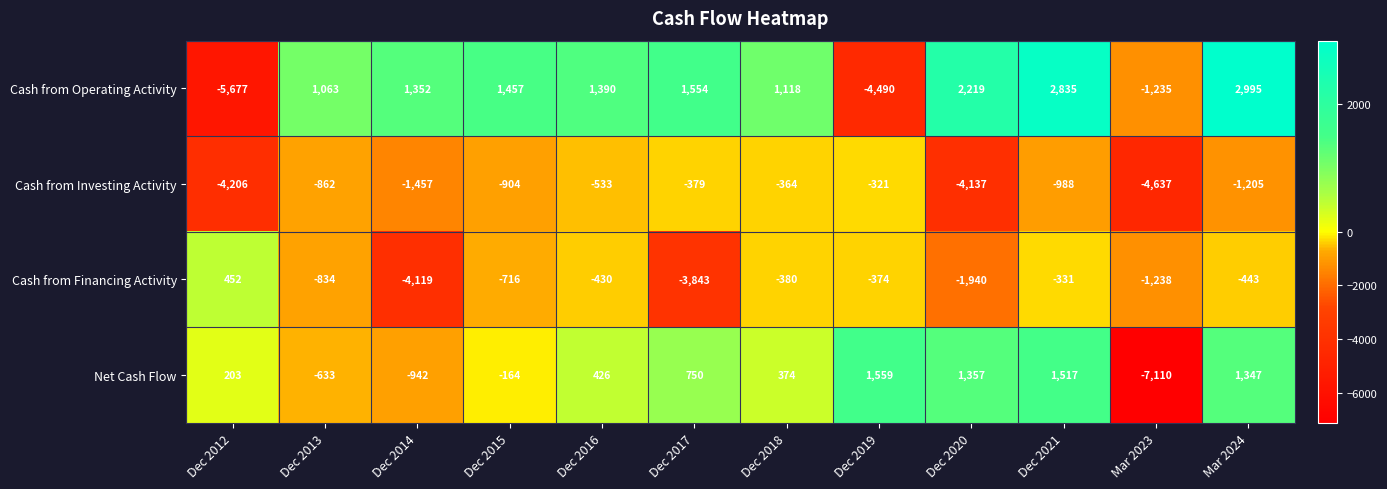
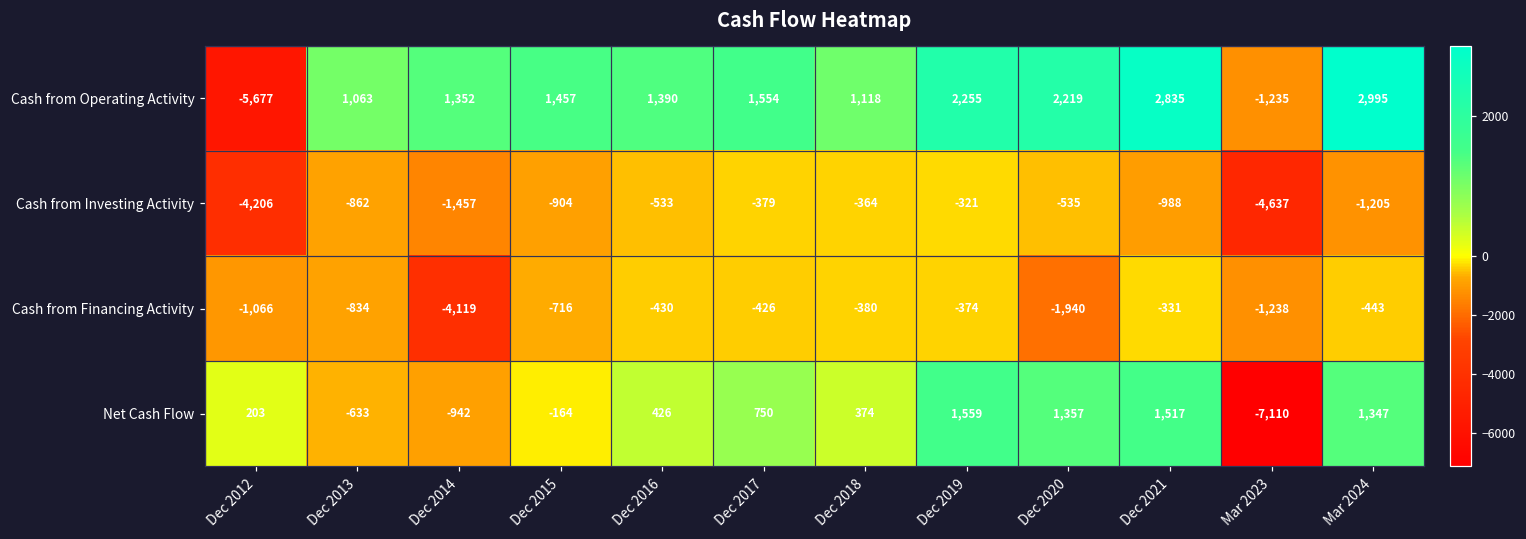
  {
    "Cash from Operating Activity": {
      "Dec 2012": "-5,677",
      "Dec 2013": "1,063",
      "Dec 2014": "1,352",
      "Dec 2015": "1,457",
      "Dec 2016": "1,390",
      "Dec 2017": "1,554",
      "Dec 2018": "1,118",
-     "Dec 2019": "-4,490",
+     "Dec 2019": "2,255",
      "Dec 2020": "2,219",
      "Dec 2021": "2,835",
      "Mar 2023": "-1,235",
      "Mar 2024": "2,995"
    },
    "Cash from Investing Activity": {
      "Dec 2012": "-4,206",
      "Dec 2013": "-862",
      "Dec 2014": "-1,457",
      "Dec 2015": "-904",
      "Dec 2016": "-533",
      "Dec 2017": "-379",
      "Dec 2018": "-364",
      "Dec 2019": "-321",
-     "Dec 2020": "-4,137",
+     "Dec 2020": "-535",
      "Dec 2021": "-988",
      "Mar 2023": "-4,637",
      "Mar 2024": "-1,205"
    },
    "Cash from Financing Activity": {
-     "Dec 2012": "452",
+     "Dec 2012": "-1,066",
      "Dec 2013": "-834",
      "Dec 2014": "-4,119",
      "Dec 2015": "-716",
      "Dec 2016": "-430",
-     "Dec 2017": "-3,843",
+     "Dec 2017": "-426",
      "Dec 2018": "-380",
      "Dec 2019": "-374",
      "Dec 2020": "-1,940",
      "Dec 2021": "-331",
      "Mar 2023": "-1,238",
      "Mar 2024": "-443"
    },
    "Net Cash Flow": {
      "Dec 2012": "203",
      "Dec 2013": "-633",
      "Dec 2014": "-942",
      "Dec 2015": "-164",
      "Dec 2016": "426",
      "Dec 2017": "750",
      "Dec 2018": "374",
      "Dec 2019": "1,559",
      "Dec 2020": "1,357",
      "Dec 2021": "1,517",
      "Mar 2023": "-7,110",
      "Mar 2024": "1,347"
    }
  }
